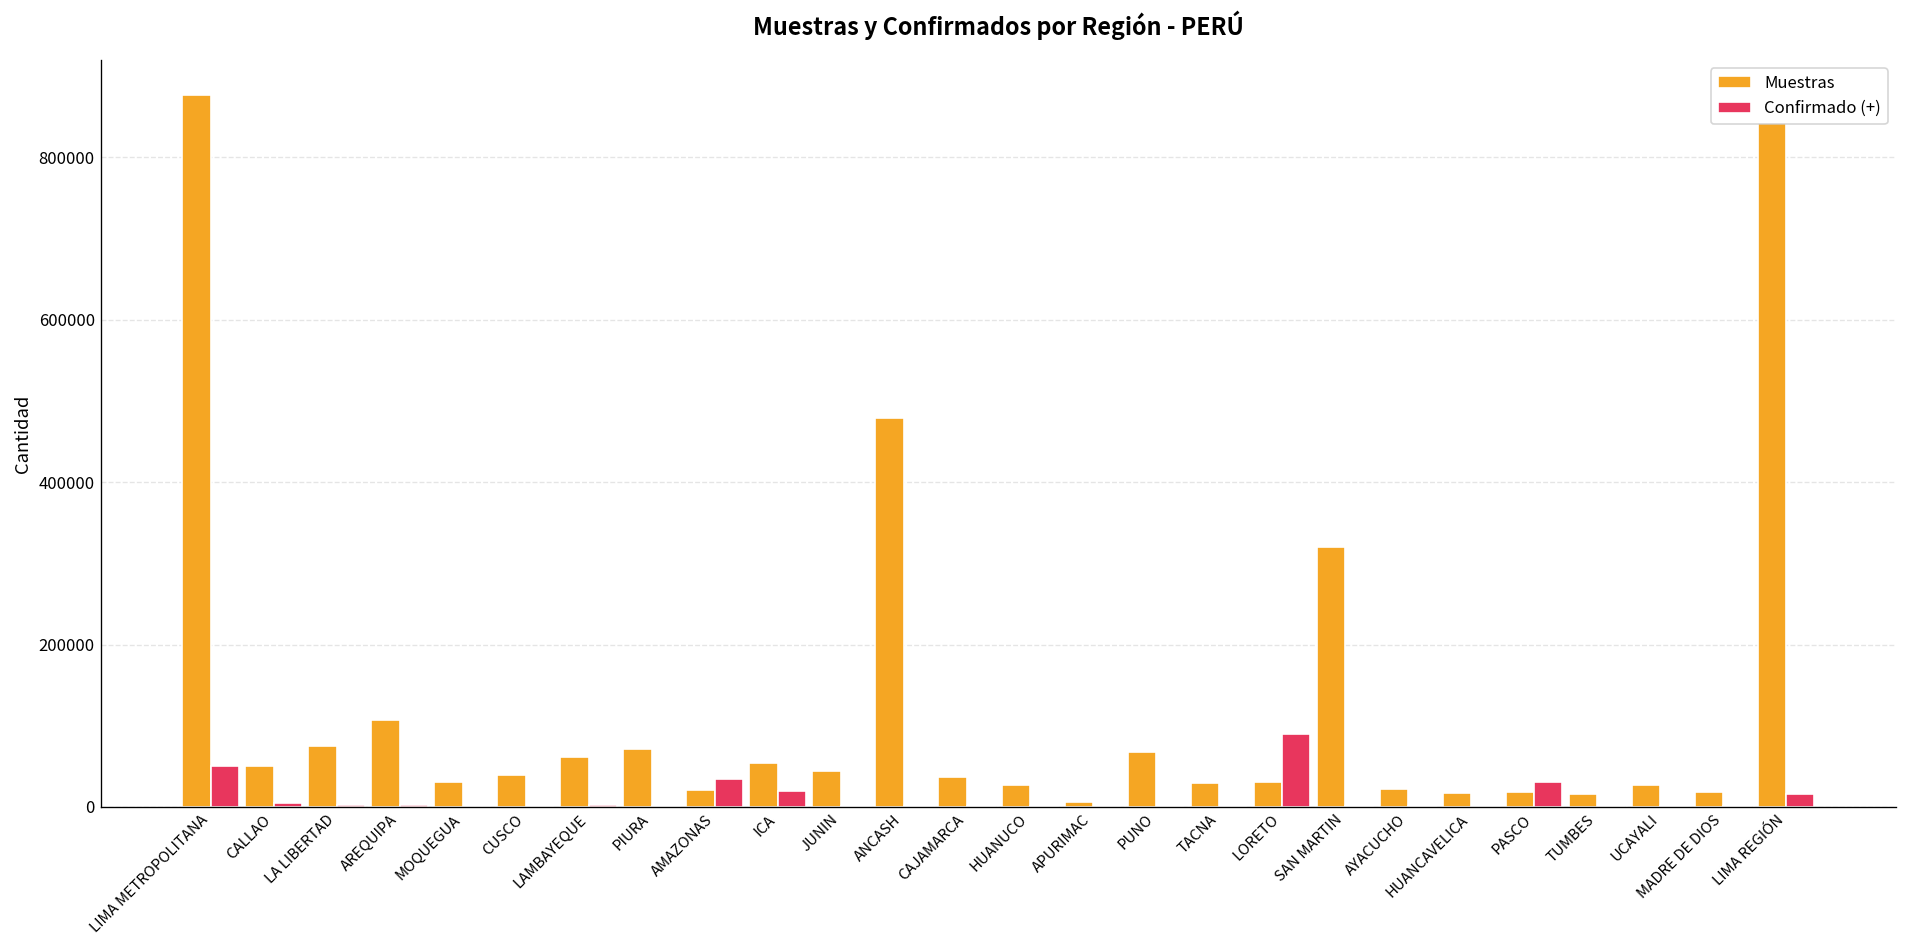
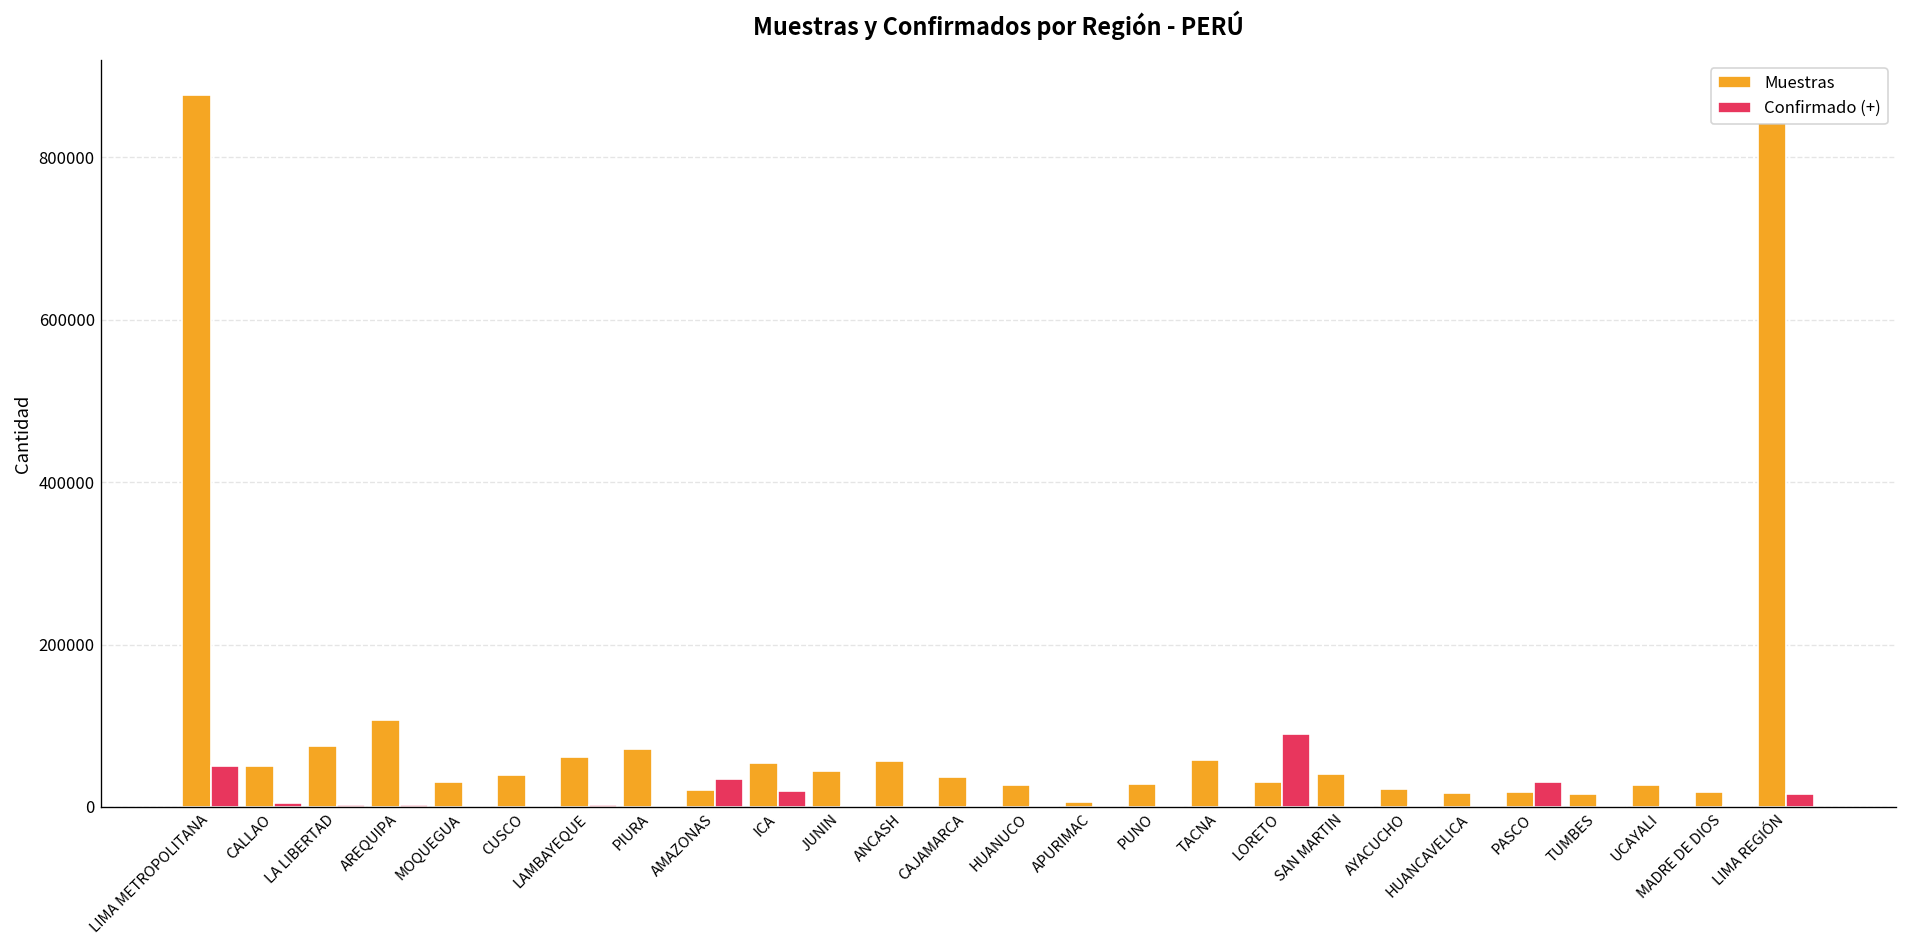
  {
    "Muestras": {
      "LIMA METROPOLITANA": 880000,
      "CALLAO": 50000,
      "LA LIBERTAD": 70000,
      "AREQUIPA": 110000,
      "MOQUEGUA": 30000,
      "CUSCO": 40000,
      "LAMBAYEQUE": 60000,
      "PIURA": 70000,
      "AMAZONAS": 20000,
      "ICA": 50000,
      "JUNIN": 40000,
-     "ANCASH": 480000,
+     "ANCASH": 60000,
      "CAJAMARCA": 40000,
      "HUANUCO": 30000,
      "APURIMAC": 10000,
-     "PUNO": 70000,
-     "TACNA": 30000,
+     "PUNO": 30000,
+     "TACNA": 60000,
      "LORETO": 30000,
-     "SAN MARTIN": 320000,
+     "SAN MARTIN": 40000,
      "AYACUCHO": 20000,
      "HUANCAVELICA": 20000,
      "PASCO": 20000,
      "TUMBES": 20000,
      "UCAYALI": 30000,
      "MADRE DE DIOS": 20000
    },
    "Confirmado (+)": {
      "LIMA METROPOLITANA": 50000,
      "CALLAO": 0,
      "AMAZONAS": 30000,
      "ICA": 20000,
      "LORETO": 90000,
      "PASCO": 30000,
      "LIMA REGIÓN": 20000
    }
  }
